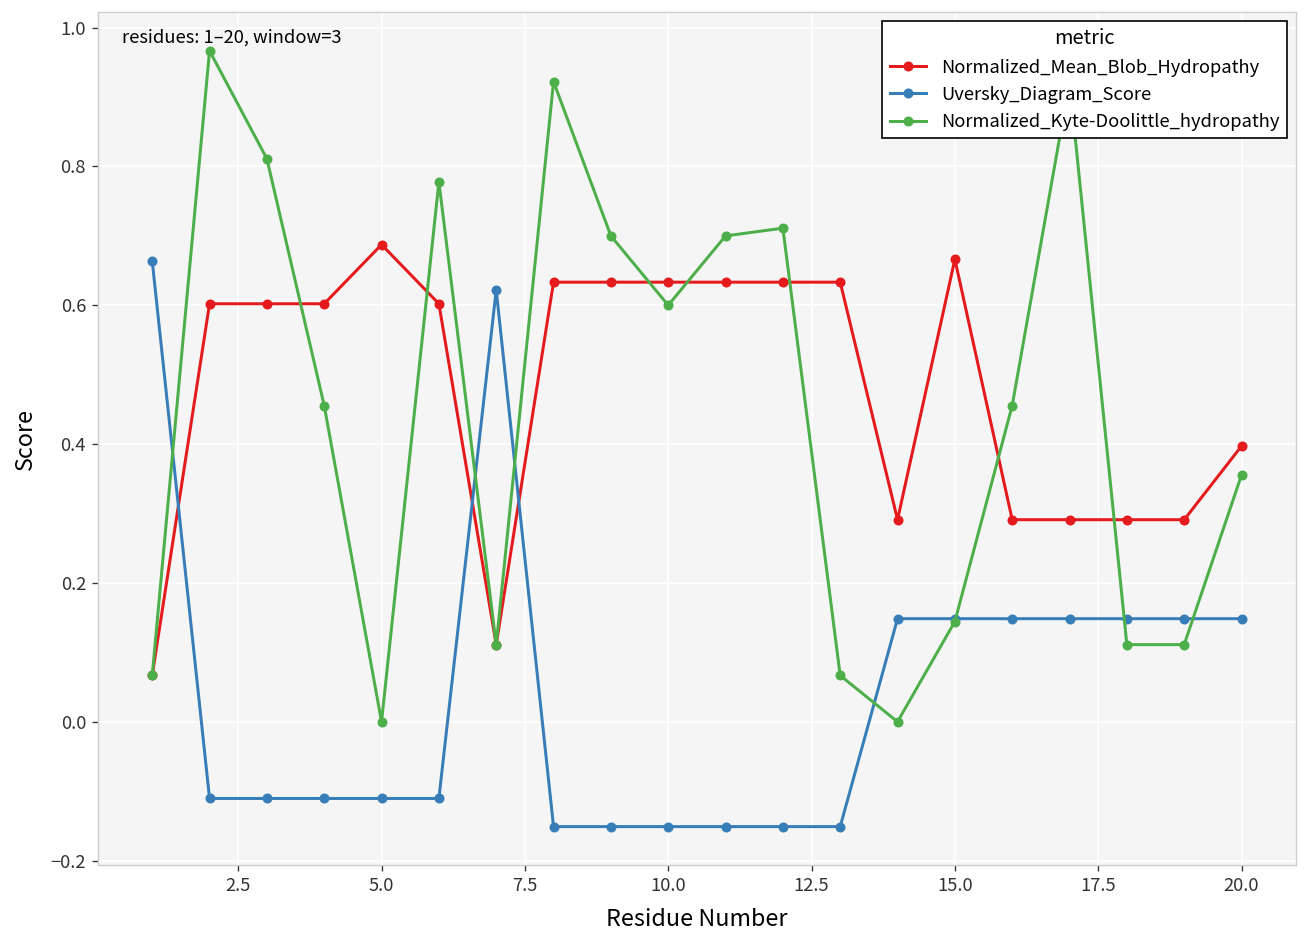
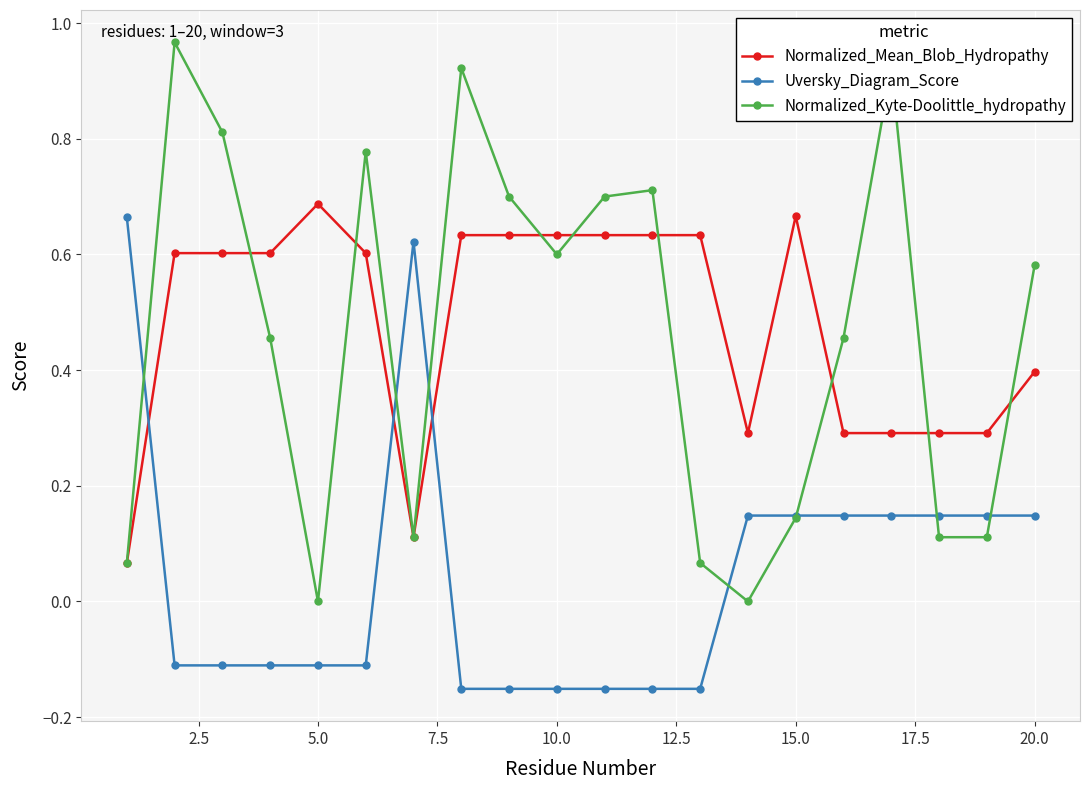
  {
    "Normalized_Mean_Blob_Hydropathy": {
      "5.0": 0.69,
      "10.0": 0.63,
      "15.0": 0.67,
      "20.0": 0.40
    },
    "Uversky_Diagram_Score": {
      "5.0": -0.11,
      "10.0": -0.15,
      "20.0": 0.15
    },
    "Normalized_Kyte-Doolittle_hydropathy": {
      "5.0": 0.00,
      "10.0": 0.60,
-     "20.0": 0.36
+     "20.0": 0.58
    }
  }
